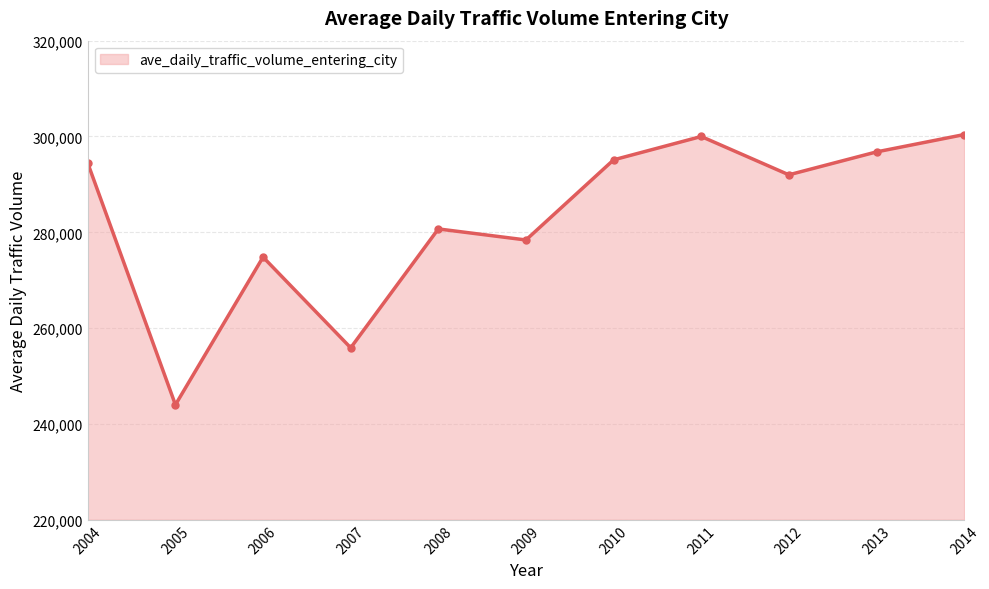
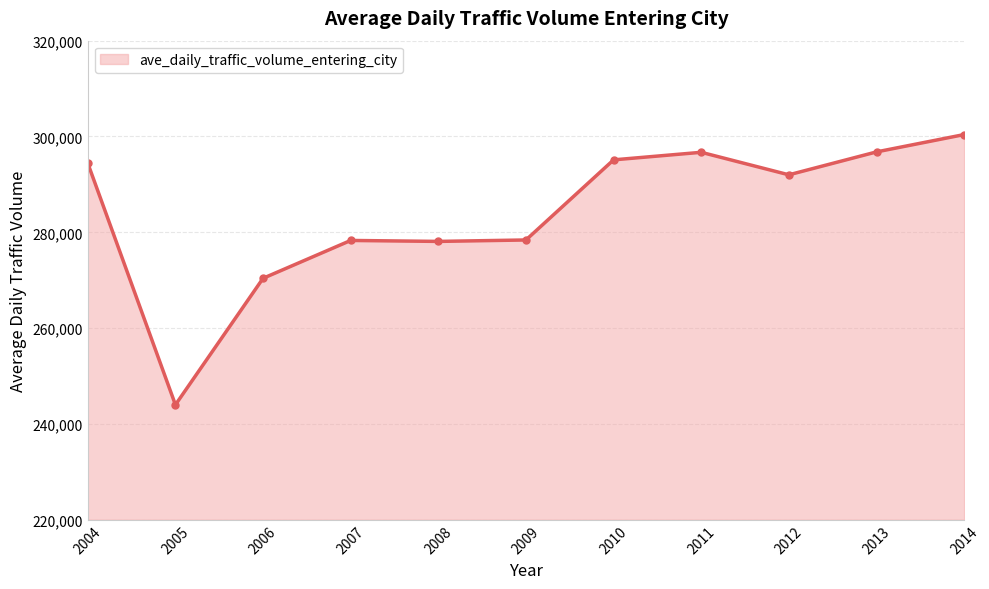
  {
    "2004": "294,000",
    "2005": "244,000",
-   "2006": "275,000",
-   "2007": "256,000",
-   "2008": "281,000",
+   "2006": "270,000",
+   "2007": "278,000",
+   "2008": "278,000",
    "2009": "278,000",
    "2010": "295,000",
-   "2011": "300,000",
+   "2011": "297,000",
    "2012": "292,000",
    "2013": "297,000",
    "2014": "300,000"
  }
